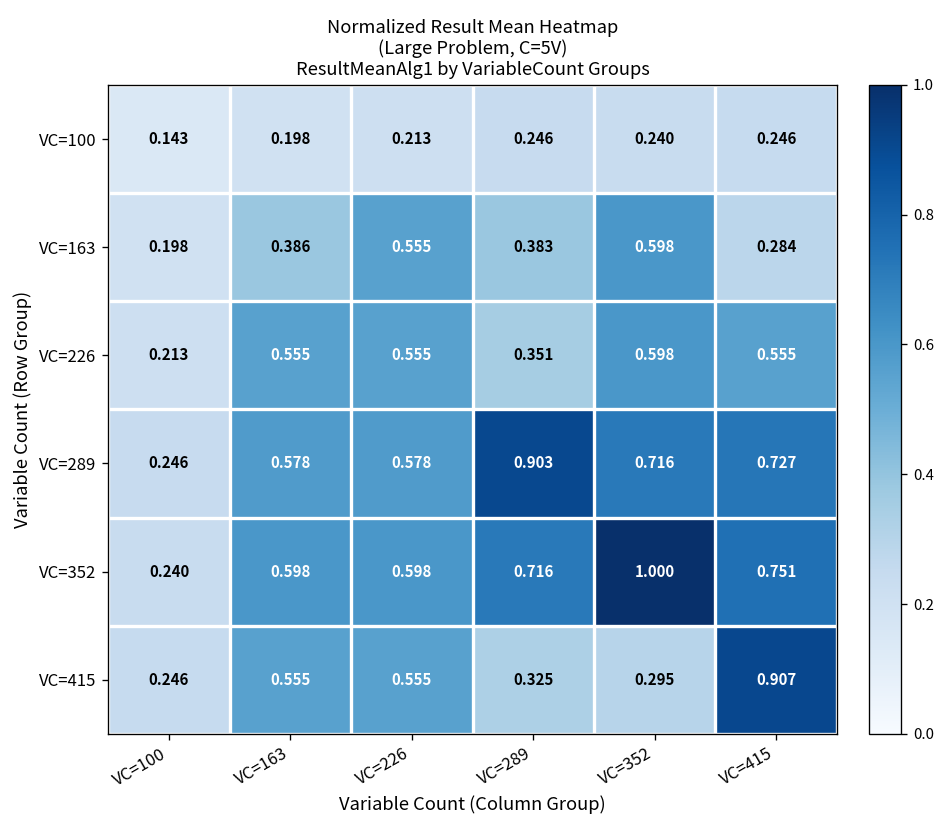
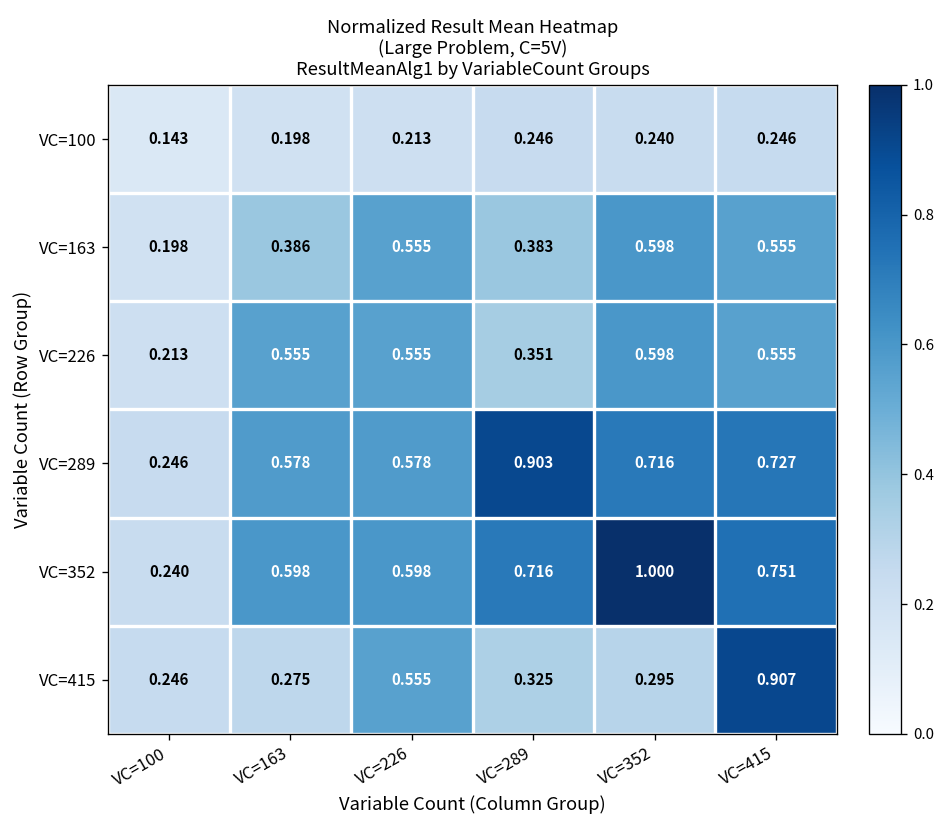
  {
    "VC=100": {
      "VC=100": 0.143,
      "VC=163": 0.198,
      "VC=226": 0.213,
      "VC=289": 0.246,
      "VC=352": 0.240,
      "VC=415": 0.246
    },
    "VC=163": {
      "VC=100": 0.198,
      "VC=163": 0.386,
      "VC=226": 0.555,
      "VC=289": 0.383,
      "VC=352": 0.598,
-     "VC=415": 0.284
+     "VC=415": 0.555
    },
    "VC=226": {
      "VC=100": 0.213,
      "VC=163": 0.555,
      "VC=226": 0.555,
      "VC=289": 0.351,
      "VC=352": 0.598,
      "VC=415": 0.555
    },
    "VC=289": {
      "VC=100": 0.246,
      "VC=163": 0.578,
      "VC=226": 0.578,
      "VC=289": 0.903,
      "VC=352": 0.716,
      "VC=415": 0.727
    },
    "VC=352": {
      "VC=100": 0.240,
      "VC=163": 0.598,
      "VC=226": 0.598,
      "VC=289": 0.716,
      "VC=352": 1.000,
      "VC=415": 0.751
    },
    "VC=415": {
      "VC=100": 0.246,
-     "VC=163": 0.555,
+     "VC=163": 0.275,
      "VC=226": 0.555,
      "VC=289": 0.325,
      "VC=352": 0.295,
      "VC=415": 0.907
    }
  }
